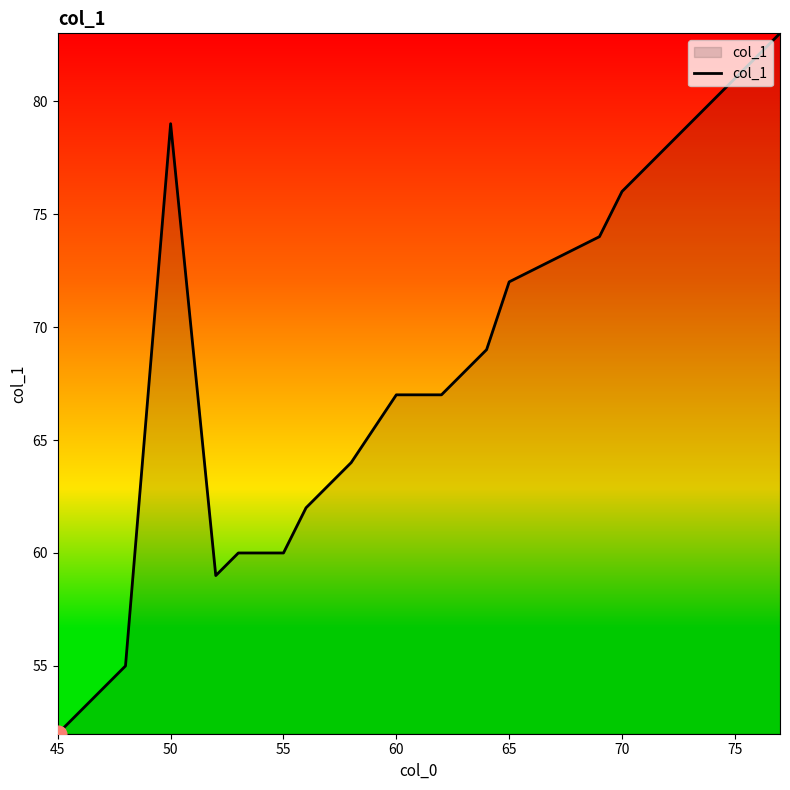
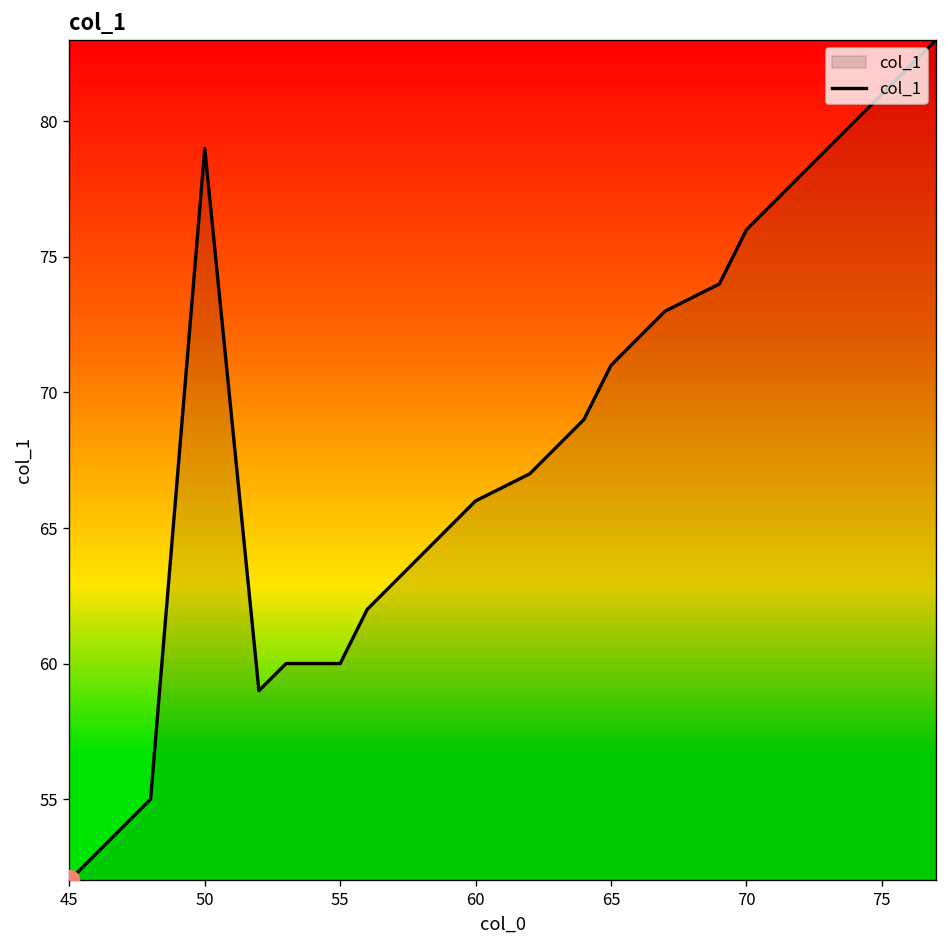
  {
    "col_1": {
      "50": 79,
      "55": 60,
-     "60": 67,
-     "65": 72,
+     "60": 66,
+     "65": 71,
      "70": 76
    }
  }
